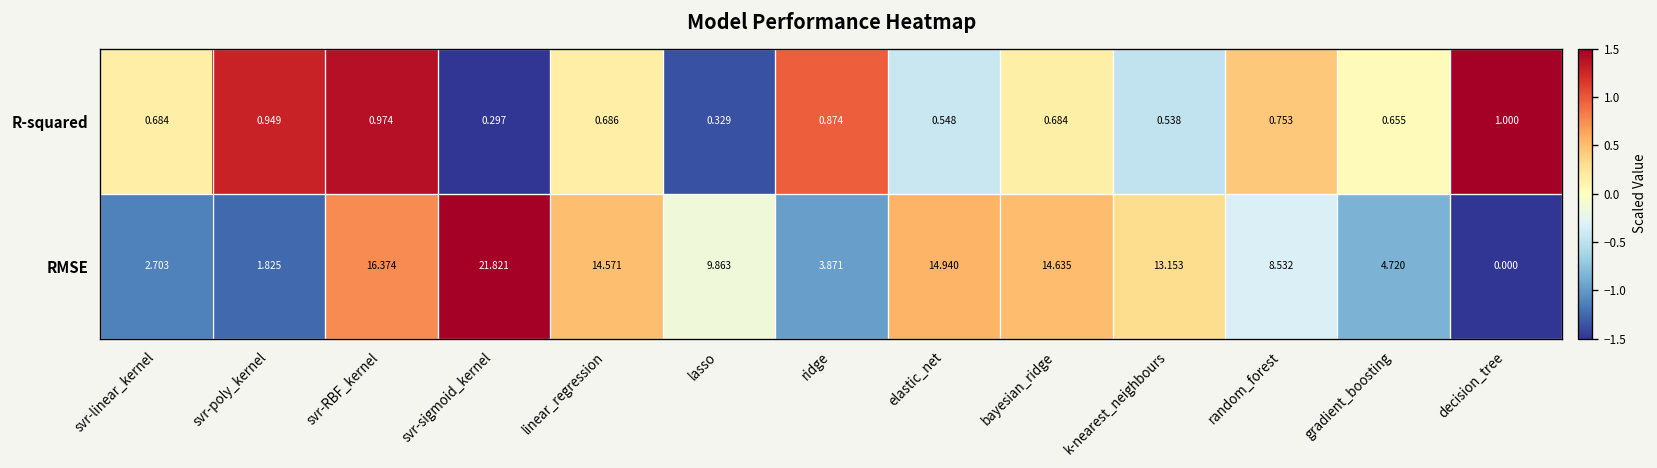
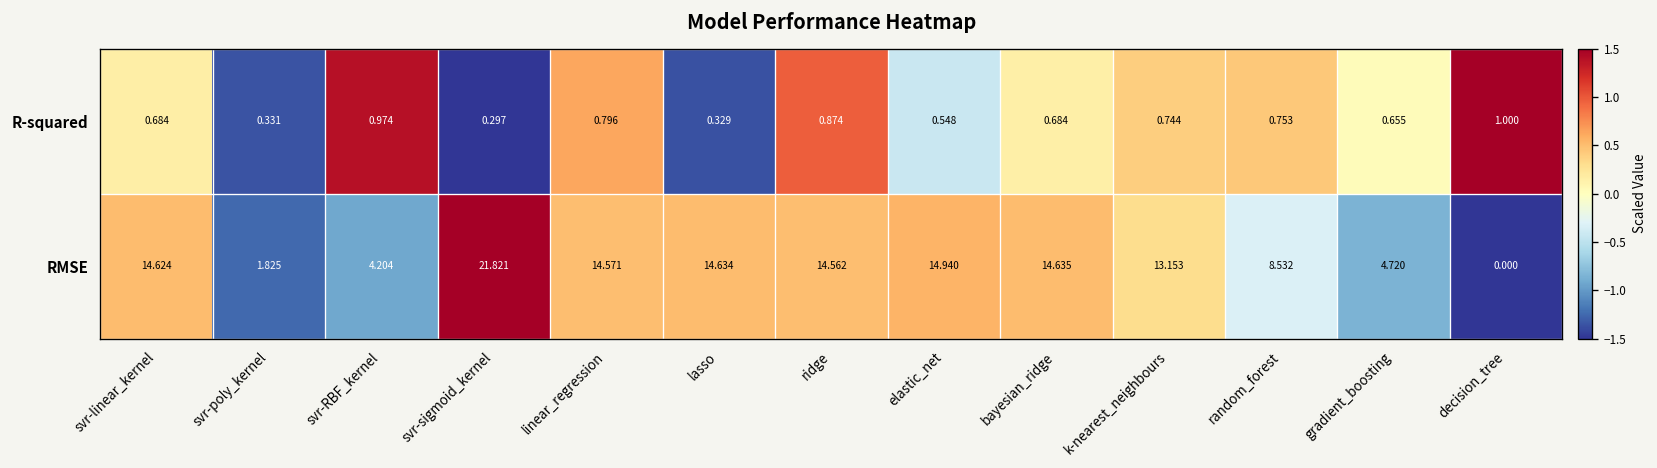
  {
    "R-squared": {
      "svr-linear_kernel": 0.684,
-     "svr-poly_kernel": 0.949,
+     "svr-poly_kernel": 0.331,
      "svr-RBF_kernel": 0.974,
      "svr-sigmoid_kernel": 0.297,
-     "linear_regression": 0.686,
+     "linear_regression": 0.796,
      "lasso": 0.329,
      "ridge": 0.874,
      "elastic_net": 0.548,
      "bayesian_ridge": 0.684,
-     "k-nearest_neighbours": 0.538,
+     "k-nearest_neighbours": 0.744,
      "random_forest": 0.753,
      "gradient_boosting": 0.655,
      "decision_tree": 1.000
    },
    "RMSE": {
-     "svr-linear_kernel": 2.703,
+     "svr-linear_kernel": 14.624,
      "svr-poly_kernel": 1.825,
-     "svr-RBF_kernel": 16.374,
+     "svr-RBF_kernel": 4.204,
      "svr-sigmoid_kernel": 21.821,
      "linear_regression": 14.571,
-     "lasso": 9.863,
-     "ridge": 3.871,
+     "lasso": 14.634,
+     "ridge": 14.562,
      "elastic_net": 14.940,
      "bayesian_ridge": 14.635,
      "k-nearest_neighbours": 13.153,
      "random_forest": 8.532,
      "gradient_boosting": 4.720,
      "decision_tree": 0.000
    }
  }
